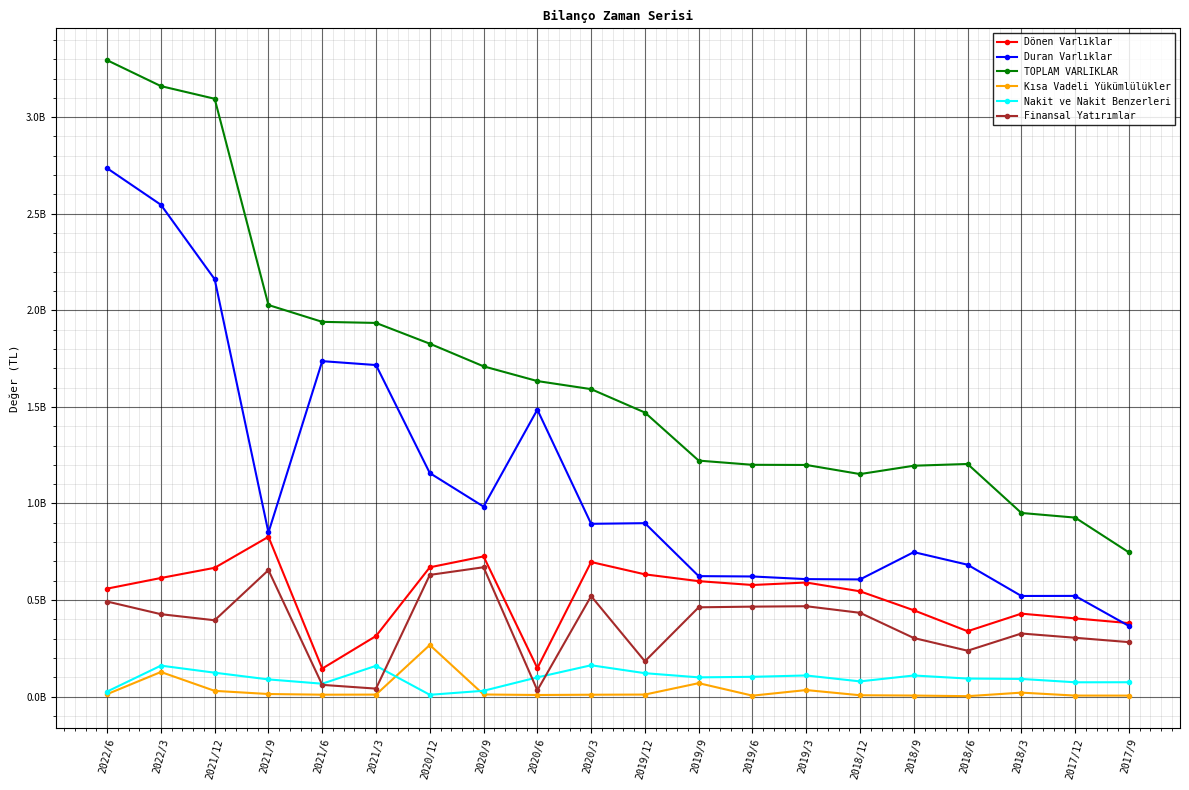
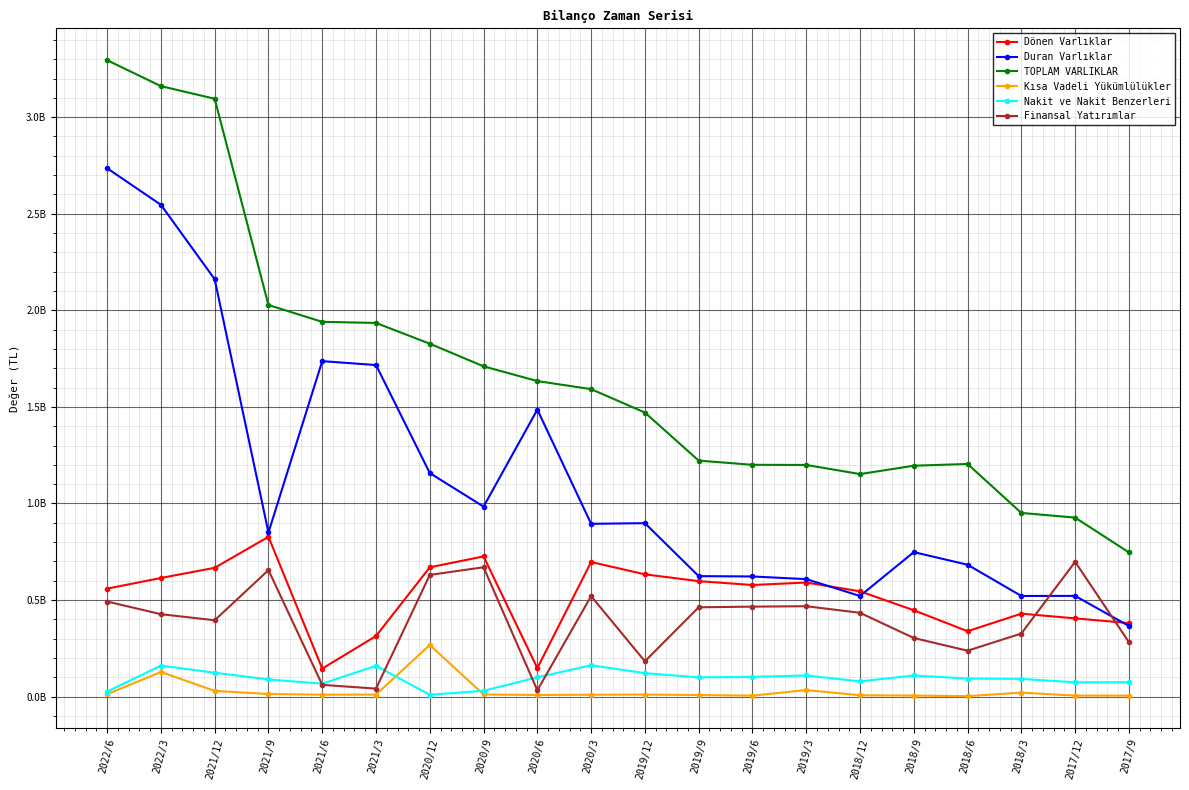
  {
    "Dönen Varlıklar": {
      "2022/6": 560000000,
      "2022/3": 610000000,
      "2021/12": 670000000,
      "2021/9": 830000000,
      "2021/6": 150000000,
      "2021/3": 310000000,
      "2020/12": 670000000,
      "2020/9": 730000000,
      "2020/6": 150000000,
      "2020/3": 700000000,
      "2019/12": 630000000,
      "2019/9": 600000000,
      "2019/6": 580000000,
      "2019/3": 590000000,
      "2018/12": 550000000,
      "2018/9": 450000000,
      "2018/6": 340000000,
      "2018/3": 430000000,
      "2017/12": 410000000,
      "2017/9": 380000000
    },
    "Duran Varlıklar": {
      "2022/6": 2740000000,
      "2022/3": 2550000000,
      "2021/12": 2160000000,
      "2021/9": 850000000,
      "2021/6": 1740000000,
      "2021/3": 1720000000,
      "2020/12": 1160000000,
      "2020/9": 980000000,
      "2020/6": 1490000000,
      "2020/3": 890000000,
      "2019/12": 900000000,
      "2019/9": 620000000,
      "2019/6": 620000000,
      "2019/3": 610000000,
-     "2018/12": 610000000,
+     "2018/12": 520000000,
      "2018/9": 750000000,
      "2018/6": 680000000,
      "2018/3": 520000000,
      "2017/12": 520000000,
      "2017/9": 370000000
    },
    "TOPLAM VARLIKLAR": {
      "2022/6": 3290000000,
      "2022/3": 3160000000,
      "2021/12": 3100000000,
      "2021/9": 2030000000,
      "2021/6": 1940000000,
      "2021/3": 1930000000,
      "2020/12": 1830000000,
      "2020/9": 1710000000,
      "2020/6": 1630000000,
      "2020/3": 1590000000,
      "2019/12": 1470000000,
      "2019/9": 1220000000,
      "2019/6": 1200000000,
      "2019/3": 1200000000,
      "2018/12": 1150000000,
      "2018/9": 1200000000,
      "2018/6": 1200000000,
      "2018/3": 950000000,
      "2017/12": 930000000,
      "2017/9": 750000000
    },
    "Kısa Vadeli Yükümlülükler": {
      "2022/6": 10000000,
      "2022/3": 130000000,
      "2021/12": 30000000,
      "2021/9": 10000000,
      "2021/6": 10000000,
      "2021/3": 10000000,
      "2020/12": 270000000,
      "2020/9": 10000000,
      "2020/6": 10000000,
      "2020/3": 10000000,
      "2019/12": 10000000,
-     "2019/9": 70000000,
+     "2019/9": 10000000,
      "2019/6": 10000000,
      "2019/3": 30000000,
      "2018/12": 10000000,
      "2018/9": 10000000,
      "2018/6": 0,
      "2018/3": 20000000,
      "2017/12": 10000000,
      "2017/9": 10000000
    },
    "Nakit ve Nakit Benzerleri": {
      "2022/6": 30000000,
      "2022/3": 160000000,
      "2021/12": 120000000,
      "2021/9": 90000000,
      "2021/3": 160000000,
      "2020/12": 10000000,
      "2020/9": 30000000,
      "2020/6": 100000000,
      "2020/3": 160000000,
      "2019/12": 120000000,
      "2019/9": 100000000,
      "2019/6": 100000000,
      "2019/3": 110000000,
      "2018/12": 80000000,
      "2018/9": 110000000,
      "2018/6": 90000000,
      "2018/3": 90000000,
      "2017/12": 70000000,
      "2017/9": 70000000
    },
    "Finansal Yatırımlar": {
      "2022/6": 490000000,
      "2022/3": 430000000,
      "2021/12": 400000000,
      "2021/9": 660000000,
      "2021/3": 40000000,
      "2020/12": 630000000,
      "2020/9": 670000000,
      "2020/6": 30000000,
      "2020/3": 520000000,
      "2019/12": 180000000,
      "2019/9": 460000000,
      "2019/6": 470000000,
      "2019/3": 470000000,
      "2018/12": 430000000,
      "2018/9": 300000000,
      "2018/6": 240000000,
      "2018/3": 330000000,
-     "2017/12": 300000000,
+     "2017/12": 700000000,
      "2017/9": 280000000
    }
  }
